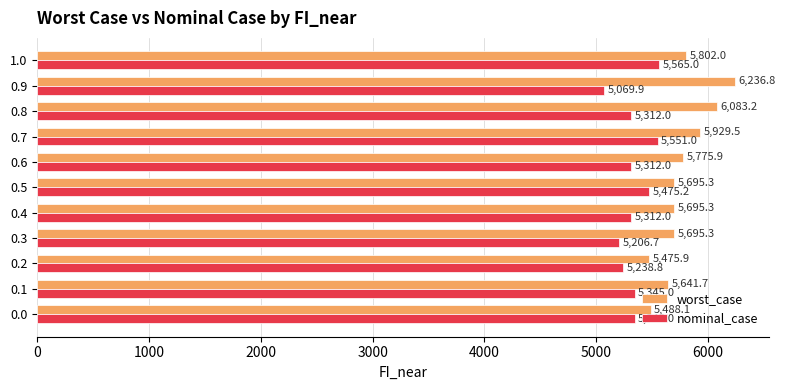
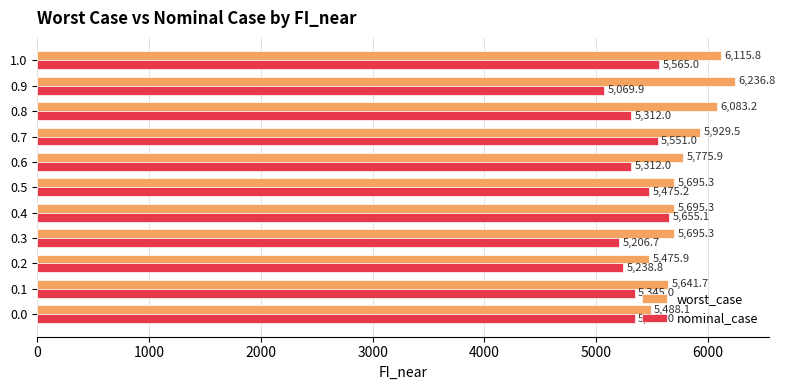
  {
    "worst_case": {
-     "1.0": "5,802.0",
+     "1.0": "6,115.8",
      "0.9": "6,236.8",
      "0.8": "6,083.2",
      "0.7": "5,929.5",
      "0.6": "5,775.9",
      "0.5": "5,695.3",
      "0.4": "5,695.3",
      "0.3": "5,695.3",
      "0.2": "5,475.9",
      "0.1": "5,641.7",
      "0.0": "5,488.1"
    },
    "nominal_case": {
      "1.0": "5,565.0",
      "0.9": "5,069.9",
      "0.8": "5,312.0",
      "0.7": "5,551.0",
      "0.6": "5,312.0",
      "0.5": "5,475.2",
-     "0.4": "5,312.0",
+     "0.4": "5,655.1",
      "0.3": "5,206.7",
      "0.2": "5,238.8",
      "0.1": "5,345.0",
      "0.0": "5,345.0"
    }
  }
